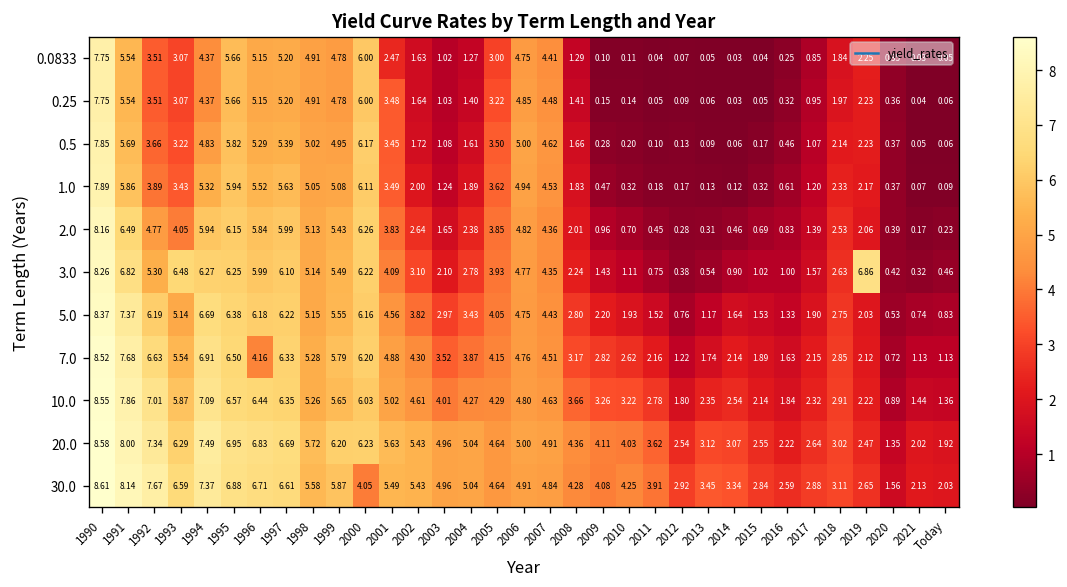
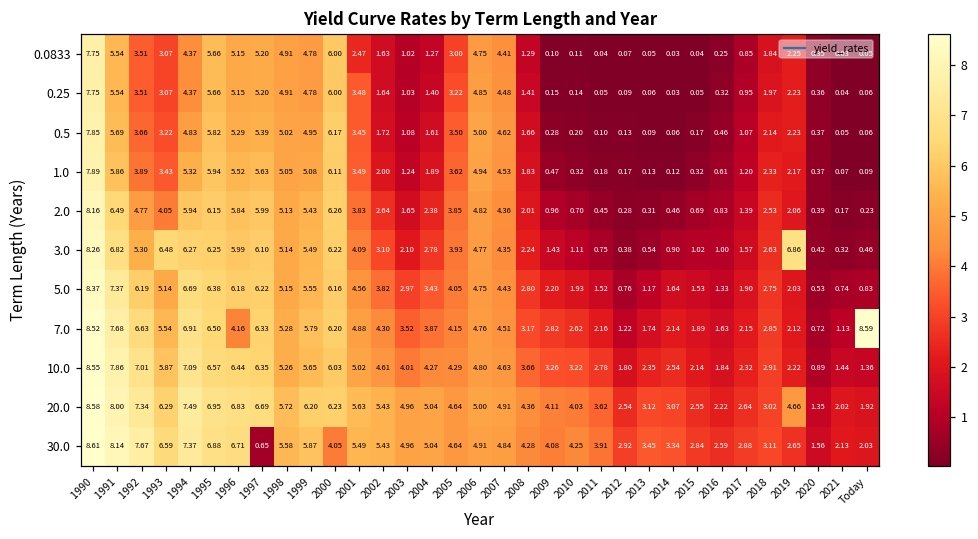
  {
    "7.0": {
      "1990": 8.52,
      "1991": 7.68,
      "1992": 6.63,
      "1993": 5.54,
      "1994": 6.91,
      "1995": 6.50,
      "1996": 4.16,
      "1997": 6.33,
      "1998": 5.28,
      "1999": 5.79,
      "2000": 6.20,
      "2001": 4.88,
      "2002": 4.30,
      "2003": 3.52,
      "2004": 3.87,
      "2005": 4.15,
      "2006": 4.76,
      "2007": 4.51,
      "2008": 3.17,
      "2009": 2.82,
      "2010": 2.62,
      "2011": 2.16,
      "2012": 1.22,
      "2013": 1.74,
      "2014": 2.14,
      "2015": 1.89,
      "2016": 1.63,
      "2017": 2.15,
      "2018": 2.85,
      "2019": 2.12,
      "2020": 0.72,
      "2021": 1.13,
-     "Today": 1.13
+     "Today": 8.59
    },
    "20.0": {
      "1990": 8.58,
      "1991": 8.00,
      "1992": 7.34,
      "1993": 6.29,
      "1994": 7.49,
      "1995": 6.95,
      "1996": 6.83,
      "1997": 6.69,
      "1998": 5.72,
      "1999": 6.20,
      "2000": 6.23,
      "2001": 5.63,
      "2002": 5.43,
      "2003": 4.96,
      "2004": 5.04,
      "2005": 4.64,
      "2006": 5.00,
      "2007": 4.91,
      "2008": 4.36,
      "2009": 4.11,
      "2010": 4.03,
      "2011": 3.62,
      "2012": 2.54,
      "2013": 3.12,
      "2014": 3.07,
      "2015": 2.55,
      "2016": 2.22,
      "2017": 2.64,
      "2018": 3.02,
-     "2019": 2.47,
+     "2019": 4.66,
      "2020": 1.35,
      "2021": 2.02,
      "Today": 1.92
    },
    "30.0": {
      "1990": 8.61,
      "1991": 8.14,
      "1992": 7.67,
      "1993": 6.59,
      "1994": 7.37,
      "1995": 6.88,
      "1996": 6.71,
-     "1997": 6.61,
+     "1997": 0.65,
      "1998": 5.58,
      "1999": 5.87,
      "2000": 4.05,
      "2001": 5.49,
      "2002": 5.43,
      "2003": 4.96,
      "2004": 5.04,
      "2005": 4.64,
      "2006": 4.91,
      "2007": 4.84,
      "2008": 4.28,
      "2009": 4.08,
      "2010": 4.25,
      "2011": 3.91,
      "2012": 2.92,
      "2013": 3.45,
      "2014": 3.34,
      "2015": 2.84,
      "2016": 2.59,
      "2017": 2.88,
      "2018": 3.11,
      "2019": 2.65,
      "2020": 1.56,
      "2021": 2.13,
      "Today": 2.03
    }
  }
